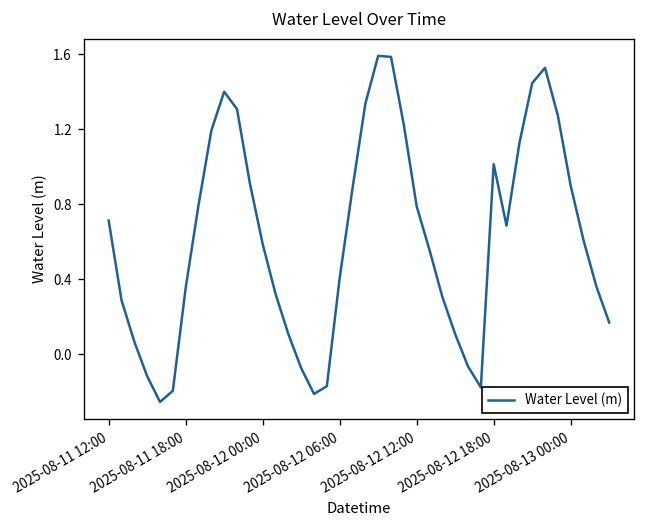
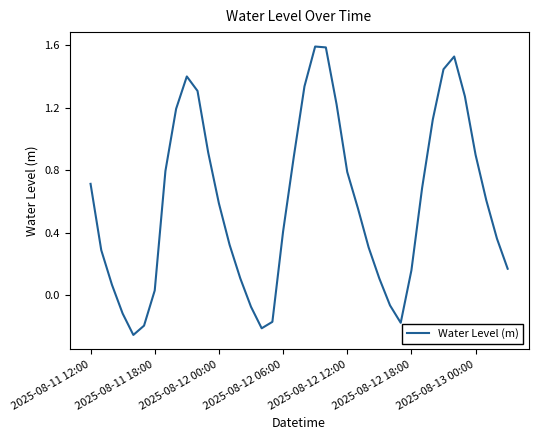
  {
    "2025-08-11 12:00": 0.71,
-   "2025-08-11 18:00": 0.35,
+   "2025-08-11 18:00": 0.03,
    "2025-08-12 00:00": 0.59,
    "2025-08-12 06:00": 0.41,
    "2025-08-12 12:00": 0.79,
-   "2025-08-12 18:00": 1.01,
+   "2025-08-12 18:00": 0.16,
    "2025-08-13 00:00": 0.90
  }
